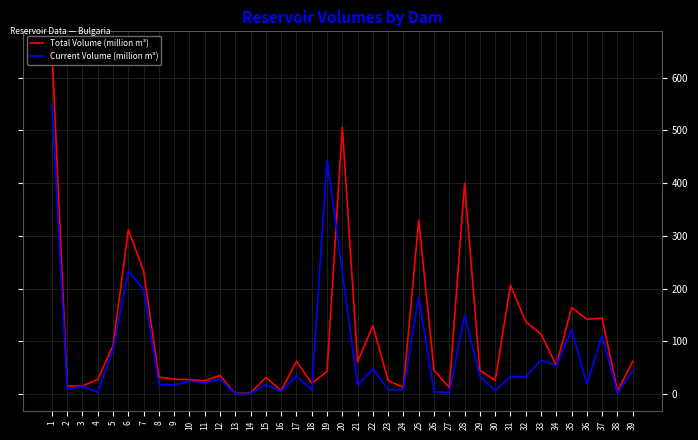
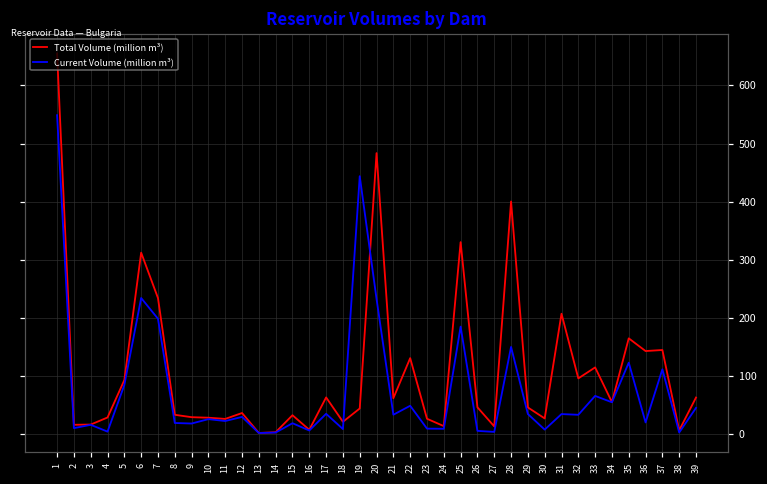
  {
    "Total Volume (million m³)": {
      "2": 20,
      "4": 30,
      "5": 90,
      "6": 310,
      "7": 230,
      "8": 30,
      "9": 30,
      "12": 40,
      "15": 30,
      "17": 60,
      "18": 20,
      "19": 40,
-     "20": 510,
+     "20": 480,
      "21": 60,
      "22": 130,
      "23": 30,
      "25": 330,
      "26": 50,
      "27": 10,
      "28": 400,
      "29": 50,
      "30": 30,
      "31": 210,
-     "32": 140,
+     "32": 100,
      "33": 110,
      "35": 160,
      "36": 140,
      "37": 140,
      "39": 60
    },
    "Current Volume (million m³)": {
      "1": 550,
      "2": 10,
      "4": 0,
      "5": 80,
      "6": 230,
      "7": 200,
      "8": 20,
      "9": 20,
      "12": 30,
      "15": 20,
      "17": 30,
      "18": 10,
      "19": 440,
      "20": 230,
-     "21": 20,
+     "21": 30,
      "22": 50,
      "23": 10,
      "25": 180,
      "26": 0,
      "27": 0,
      "28": 150,
      "29": 30,
      "30": 10,
      "31": 30,
      "32": 30,
      "33": 60,
      "35": 120,
      "36": 20,
      "37": 110,
      "39": 40
    }
  }
